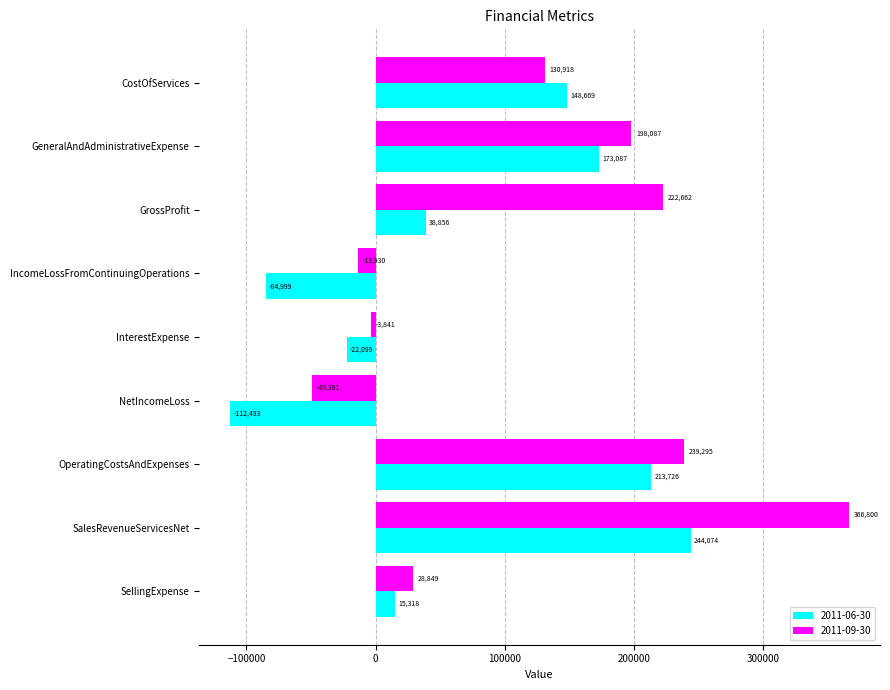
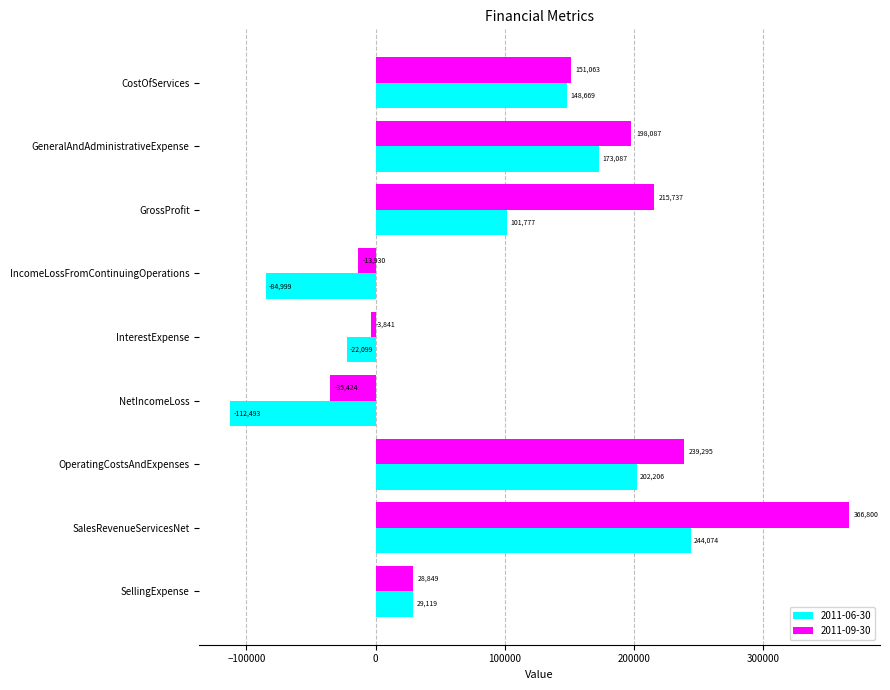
  {
    "2011-06-30": {
      "CostOfServices": "148,669",
      "GeneralAndAdministrativeExpense": "173,087",
-     "GrossProfit": "38,856",
+     "GrossProfit": "101,777",
      "IncomeLossFromContinuingOperations": "-84,999",
      "InterestExpense": "-22,099",
      "NetIncomeLoss": "-112,493",
-     "OperatingCostsAndExpenses": "213,726",
+     "OperatingCostsAndExpenses": "202,206",
      "SalesRevenueServicesNet": "244,074",
-     "SellingExpense": "15,318"
+     "SellingExpense": "29,119"
    },
    "2011-09-30": {
-     "CostOfServices": "130,918",
+     "CostOfServices": "151,063",
      "GeneralAndAdministrativeExpense": "198,087",
-     "GrossProfit": "222,662",
+     "GrossProfit": "215,737",
      "IncomeLossFromContinuingOperations": "-13,930",
      "InterestExpense": "-3,841",
-     "NetIncomeLoss": "-49,391",
+     "NetIncomeLoss": "-35,424",
      "OperatingCostsAndExpenses": "239,295",
      "SalesRevenueServicesNet": "366,800",
      "SellingExpense": "28,849"
    }
  }
